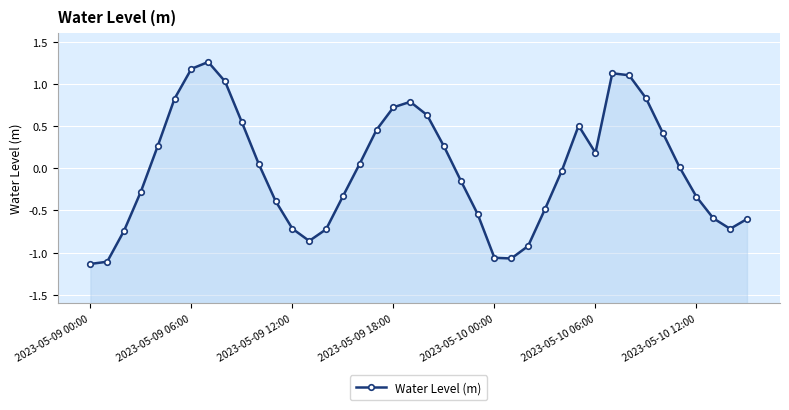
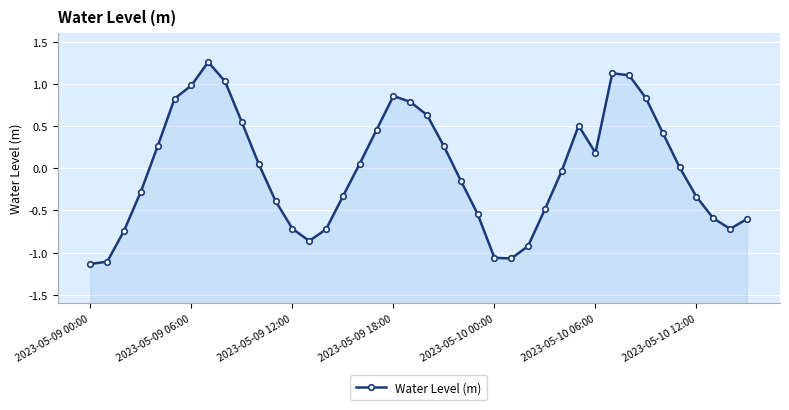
  {
    "2023-05-09 00:00": -1.1,
-   "2023-05-09 06:00": 1.2,
+   "2023-05-09 06:00": 1.0,
    "2023-05-09 12:00": -0.7,
-   "2023-05-09 18:00": 0.7,
+   "2023-05-09 18:00": 0.9,
    "2023-05-10 00:00": -1.1,
    "2023-05-10 06:00": 0.2,
    "2023-05-10 12:00": -0.3
  }
